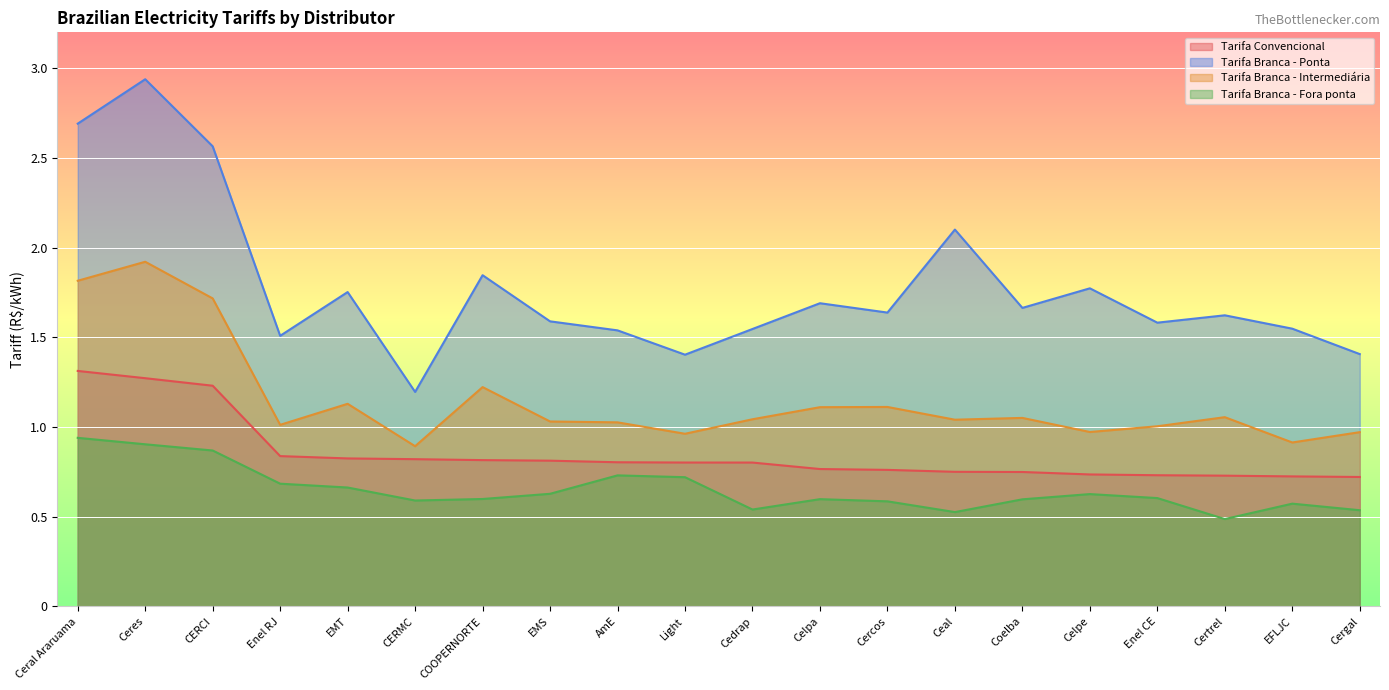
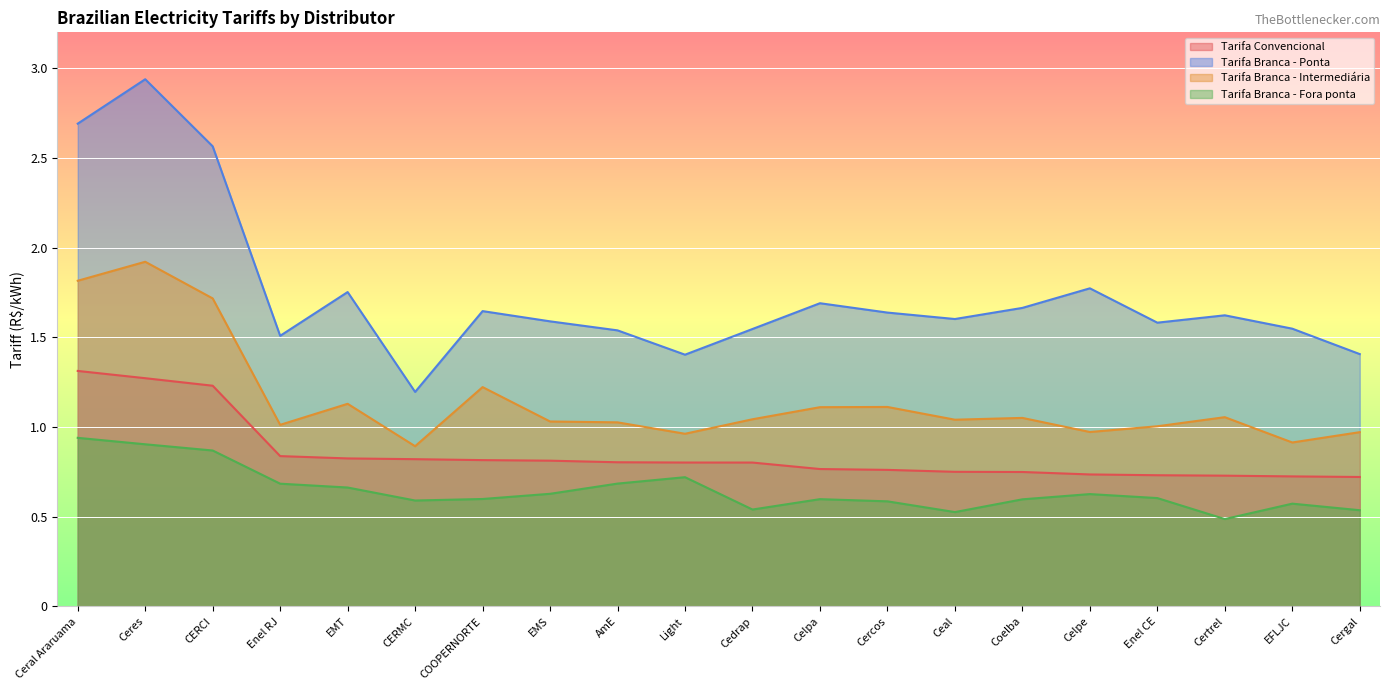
  {
    "Tarifa Branca - Ponta": {
      "Ceral Araruama": 2.69,
      "Ceres": 2.94,
      "CERCI": 2.56,
      "Enel RJ": 1.51,
      "EMT": 1.75,
      "CERMC": 1.20,
-     "COOPERNORTE": 1.85,
+     "COOPERNORTE": 1.65,
      "EMS": 1.59,
      "AmE": 1.54,
      "Light": 1.40,
      "Cedrap": 1.55,
      "Celpa": 1.69,
      "Cercos": 1.64,
-     "Ceal": 2.10,
+     "Ceal": 1.60,
      "Coelba": 1.66,
      "Celpe": 1.77,
      "Enel CE": 1.58,
      "Certrel": 1.62,
      "EFLJC": 1.55,
      "Cergal": 1.41
    },
    "Tarifa Branca - Fora ponta": {
      "Ceral Araruama": 0.94,
      "Ceres": 0.90,
      "CERCI": 0.87,
      "Enel RJ": 0.68,
      "EMT": 0.66,
      "CERMC": 0.59,
      "COOPERNORTE": 0.60,
      "EMS": 0.63,
-     "AmE": 0.73,
+     "AmE": 0.68,
      "Light": 0.72,
      "Cedrap": 0.54,
      "Celpa": 0.60,
      "Cercos": 0.59,
      "Ceal": 0.53,
      "Coelba": 0.60,
      "Celpe": 0.63,
      "Enel CE": 0.60,
      "Certrel": 0.49,
      "EFLJC": 0.57,
      "Cergal": 0.54
    }
  }
